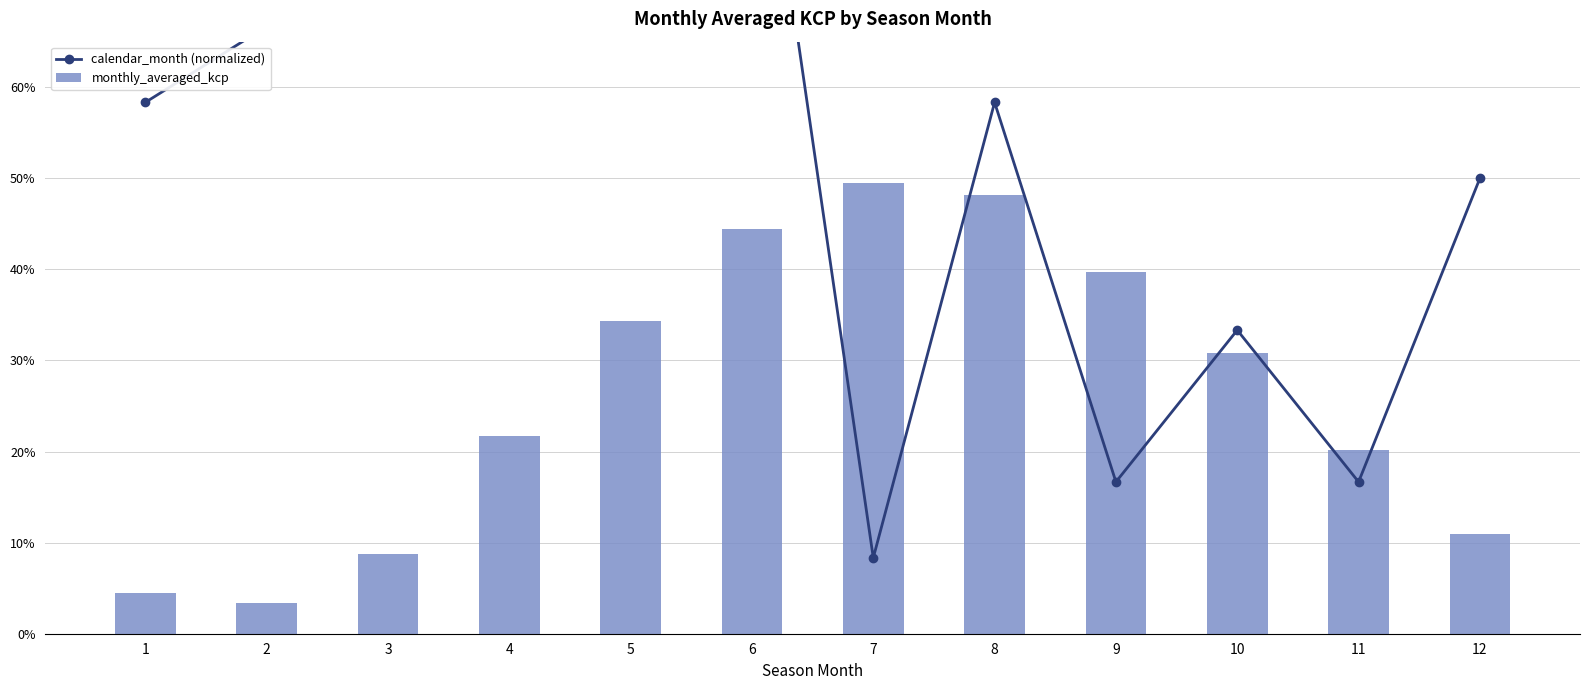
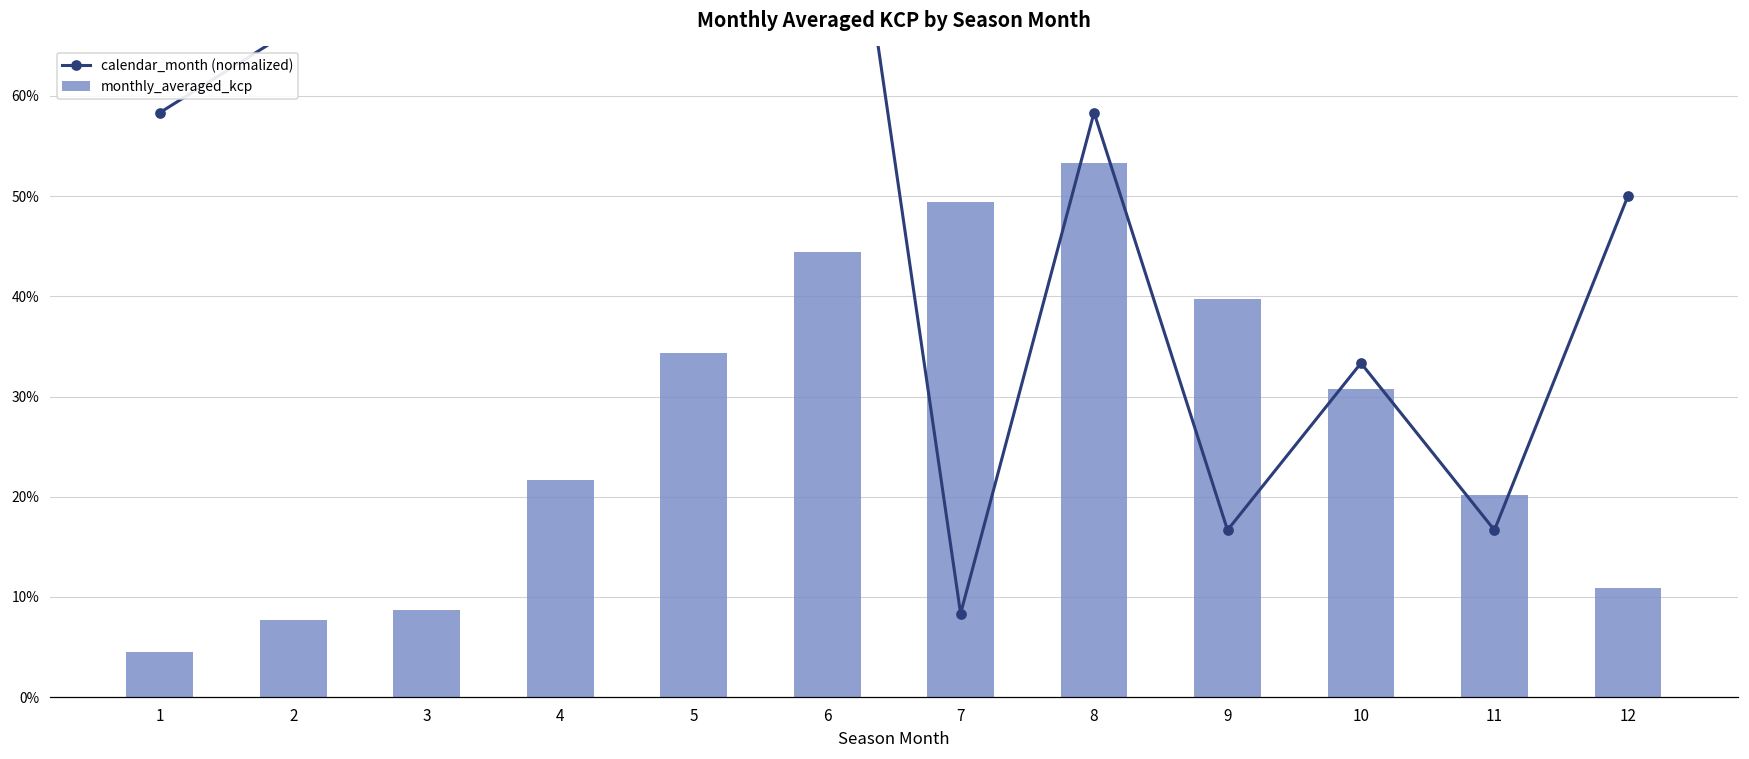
  {
    "calendar_month (normalized)": {
      "1": "58%",
      "7": "8%",
      "8": "58%",
      "9": "17%",
      "10": "33%",
      "11": "17%",
      "12": "50%"
    },
    "monthly_averaged_kcp": {
      "1": "4%",
-     "2": "3%",
+     "2": "8%",
      "3": "9%",
      "4": "22%",
      "5": "34%",
      "6": "44%",
      "7": "49%",
-     "8": "48%",
+     "8": "53%",
      "9": "40%",
      "10": "31%",
      "11": "20%",
      "12": "11%"
    }
  }
